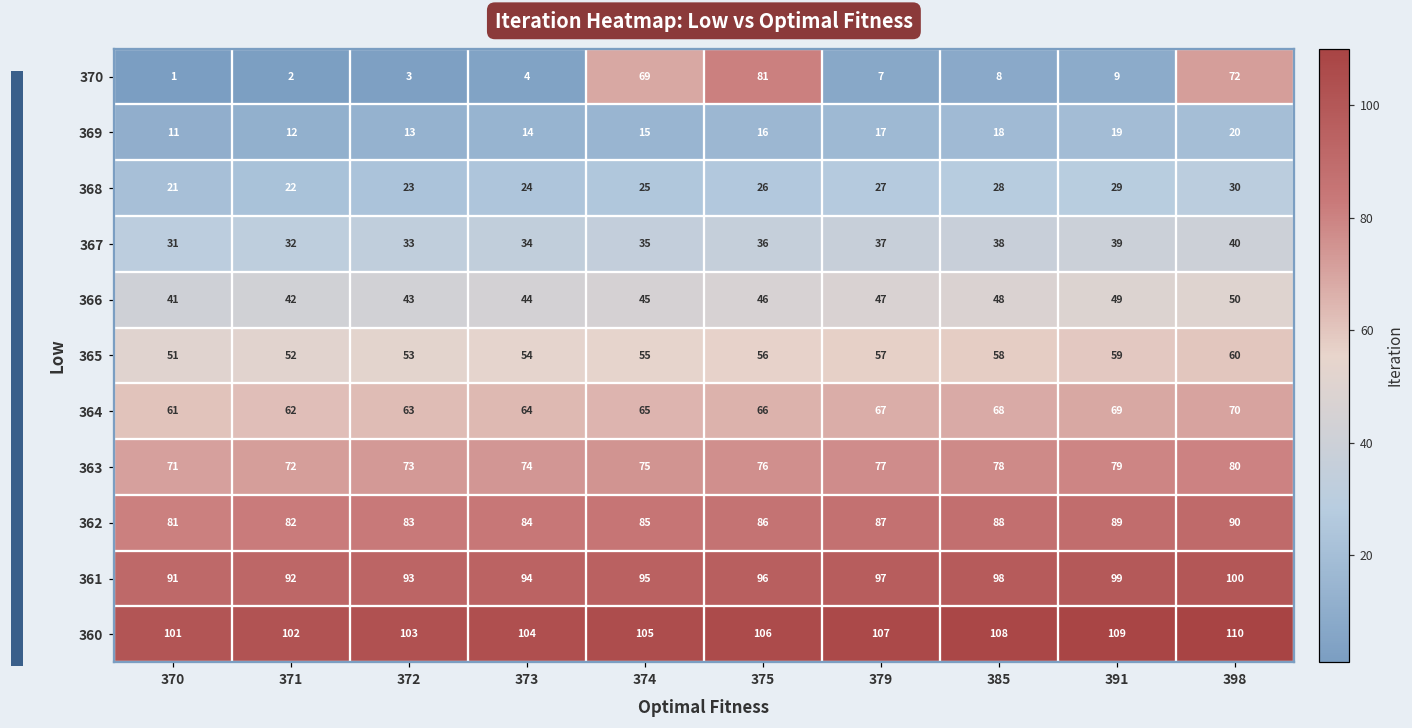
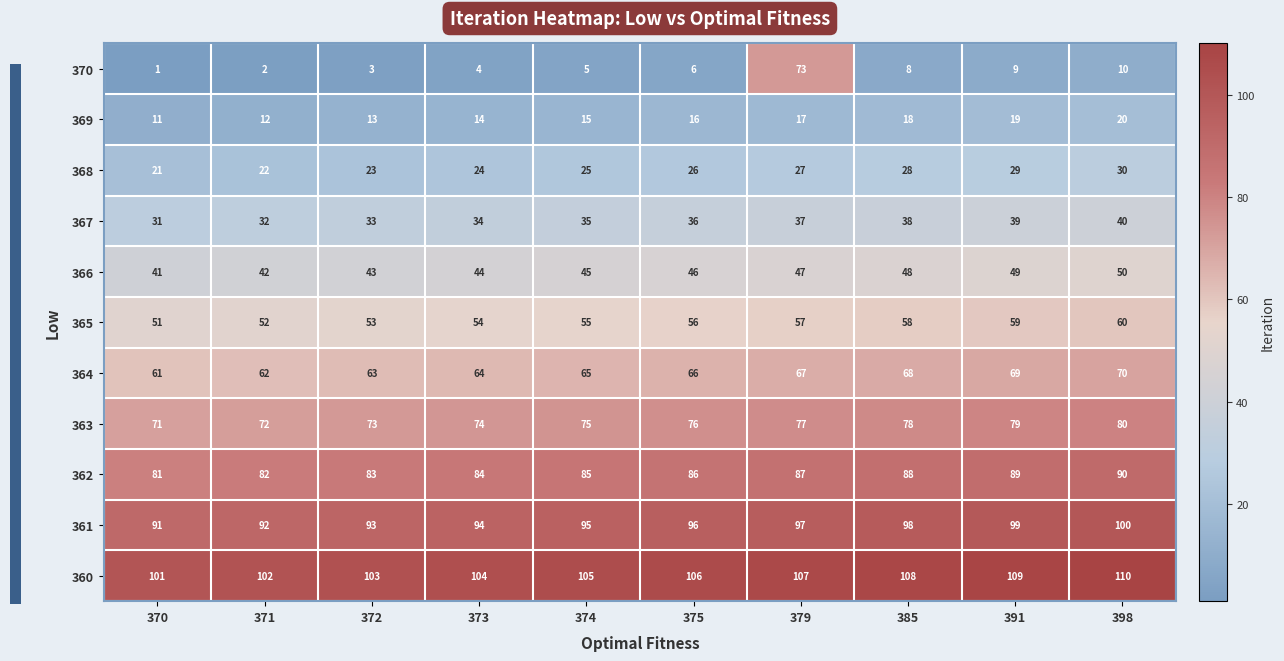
  {
    "370": {
      "370": 1,
      "371": 2,
      "372": 3,
      "373": 4,
-     "374": 69,
-     "375": 81,
-     "379": 7,
+     "374": 5,
+     "375": 6,
+     "379": 73,
      "385": 8,
      "391": 9,
-     "398": 72
+     "398": 10
    },
    "369": {
      "370": 11,
      "371": 12,
      "372": 13,
      "373": 14,
      "374": 15,
      "375": 16,
      "379": 17,
      "385": 18,
      "391": 19,
      "398": 20
    },
    "368": {
      "370": 21,
      "371": 22,
      "372": 23,
      "373": 24,
      "374": 25,
      "375": 26,
      "379": 27,
      "385": 28,
      "391": 29,
      "398": 30
    },
    "367": {
      "370": 31,
      "371": 32,
      "372": 33,
      "373": 34,
      "374": 35,
      "375": 36,
      "379": 37,
      "385": 38,
      "391": 39,
      "398": 40
    },
    "366": {
      "370": 41,
      "371": 42,
      "372": 43,
      "373": 44,
      "374": 45,
      "375": 46,
      "379": 47,
      "385": 48,
      "391": 49,
      "398": 50
    },
    "365": {
      "370": 51,
      "371": 52,
      "372": 53,
      "373": 54,
      "374": 55,
      "375": 56,
      "379": 57,
      "385": 58,
      "391": 59,
      "398": 60
    },
    "364": {
      "370": 61,
      "371": 62,
      "372": 63,
      "373": 64,
      "374": 65,
      "375": 66,
      "379": 67,
      "385": 68,
      "391": 69,
      "398": 70
    },
    "363": {
      "370": 71,
      "371": 72,
      "372": 73,
      "373": 74,
      "374": 75,
      "375": 76,
      "379": 77,
      "385": 78,
      "391": 79,
      "398": 80
    },
    "362": {
      "370": 81,
      "371": 82,
      "372": 83,
      "373": 84,
      "374": 85,
      "375": 86,
      "379": 87,
      "385": 88,
      "391": 89,
      "398": 90
    },
    "361": {
      "370": 91,
      "371": 92,
      "372": 93,
      "373": 94,
      "374": 95,
      "375": 96,
      "379": 97,
      "385": 98,
      "391": 99,
      "398": 100
    },
    "360": {
      "370": 101,
      "371": 102,
      "372": 103,
      "373": 104,
      "374": 105,
      "375": 106,
      "379": 107,
      "385": 108,
      "391": 109,
      "398": 110
    }
  }
